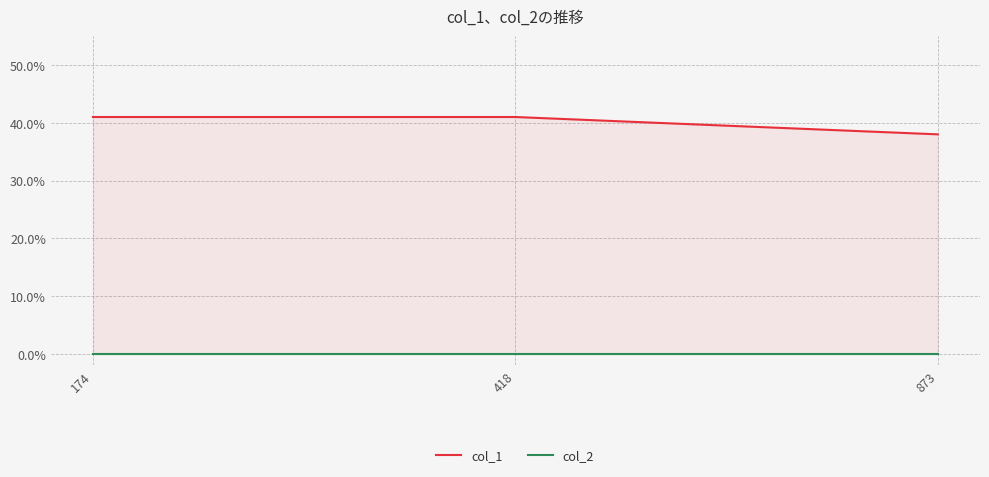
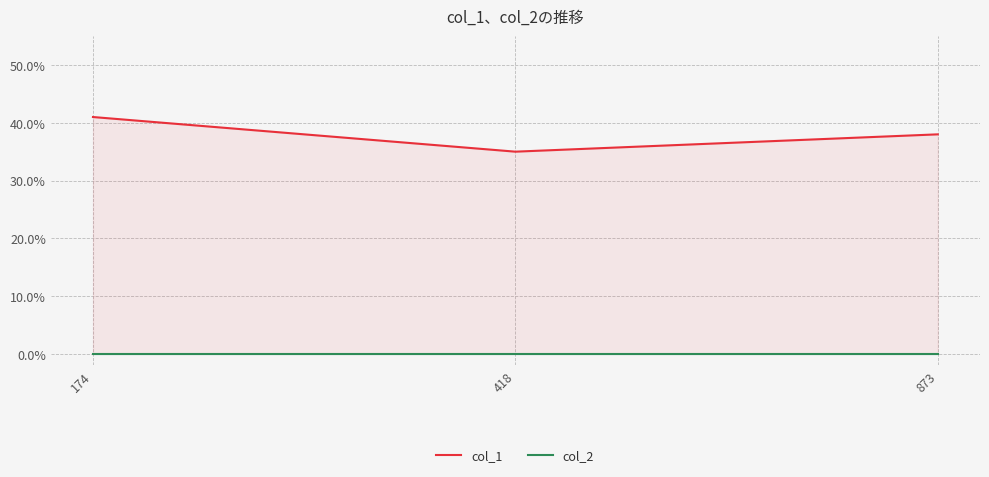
  {
    "col_1": {
      "174": "41%",
-     "418": "41%",
+     "418": "35%",
      "873": "38%"
    },
    "col_2": {
      "174": "0%",
      "418": "0%",
      "873": "0%"
    }
  }
